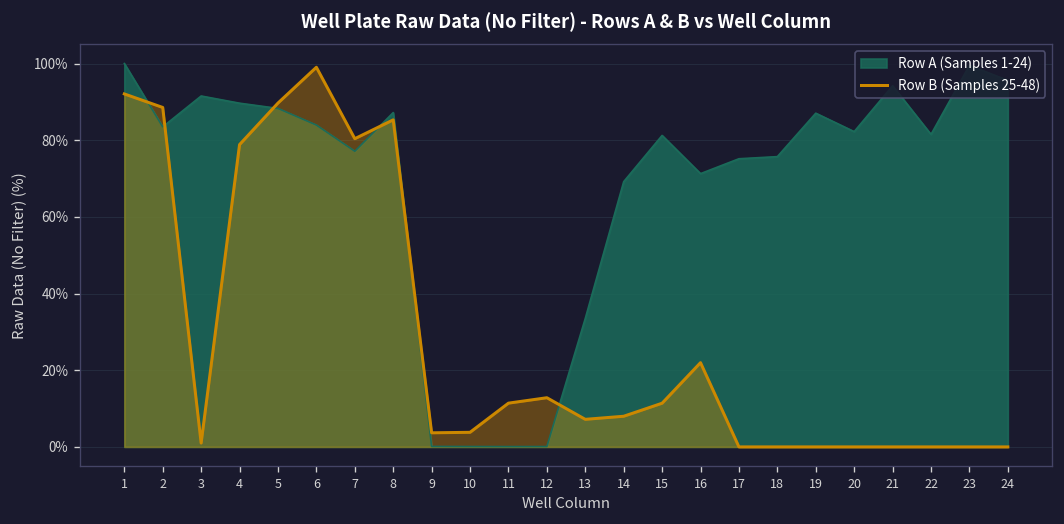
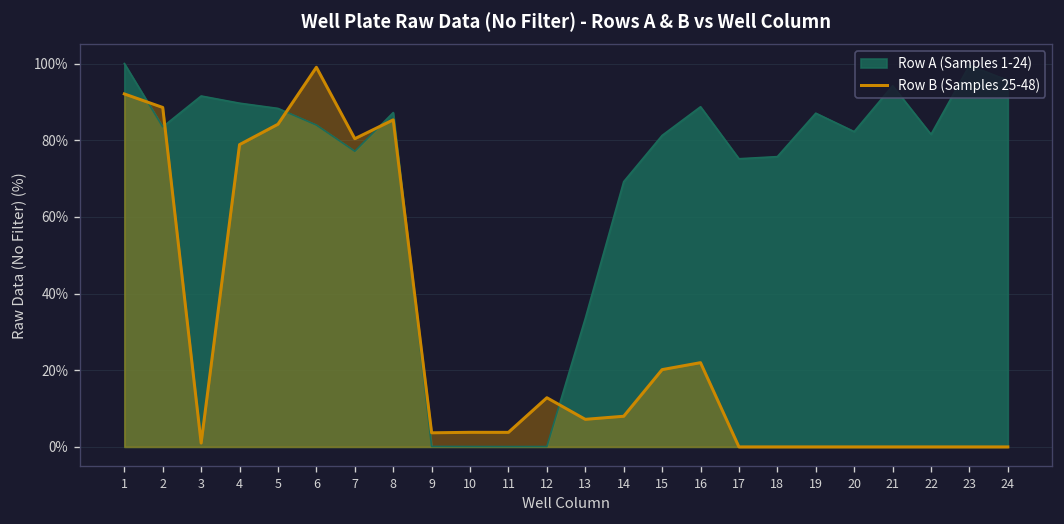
  {
    "Row A (Samples 1-24)": {
      "1": "100%",
      "2": "83%",
      "3": "92%",
      "4": "90%",
      "5": "88%",
      "6": "84%",
      "7": "77%",
      "8": "87%",
      "9": "0%",
      "10": "0%",
      "11": "0%",
      "12": "0%",
      "13": "34%",
      "14": "69%",
      "15": "81%",
-     "16": "71%",
+     "16": "89%",
      "17": "75%",
      "18": "76%",
      "19": "87%",
      "20": "82%",
      "22": "82%"
    },
    "Row B (Samples 25-48)": {
      "1": "92%",
      "2": "89%",
      "3": "1%",
      "4": "79%",
-     "5": "90%",
+     "5": "84%",
      "6": "99%",
      "7": "80%",
      "8": "85%",
      "9": "4%",
      "10": "4%",
-     "11": "11%",
+     "11": "4%",
      "12": "13%",
      "13": "7%",
      "14": "8%",
-     "15": "11%",
+     "15": "20%",
      "16": "22%",
      "17": "0%",
      "18": "0%",
      "19": "0%",
      "20": "0%",
      "21": "0%",
      "22": "0%",
      "23": "0%",
      "24": "0%"
    }
  }
